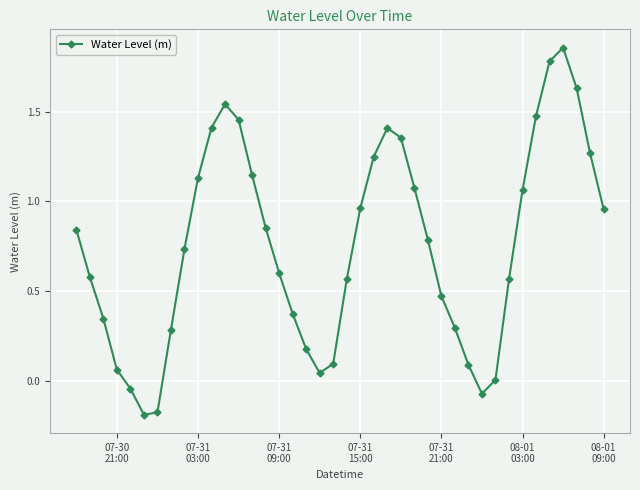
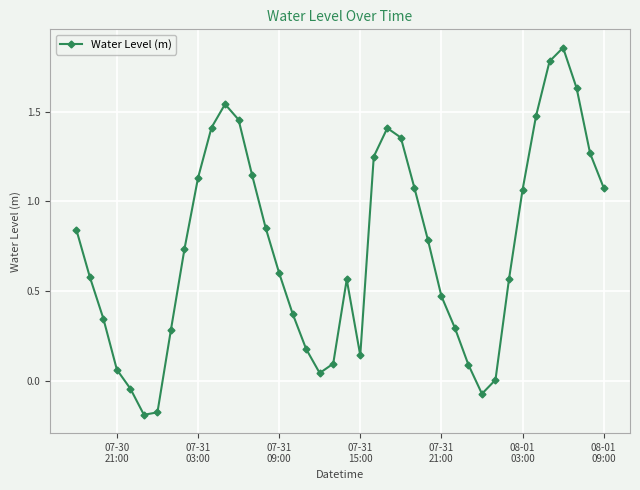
  {
    "07-30 21:00": 0.06,
    "07-31 03:00": 1.13,
    "07-31 09:00": 0.60,
-   "07-31 15:00": 0.96,
+   "07-31 15:00": 0.14,
    "07-31 21:00": 0.47,
    "08-01 03:00": 1.06,
-   "08-01 09:00": 0.96
+   "08-01 09:00": 1.08
  }
